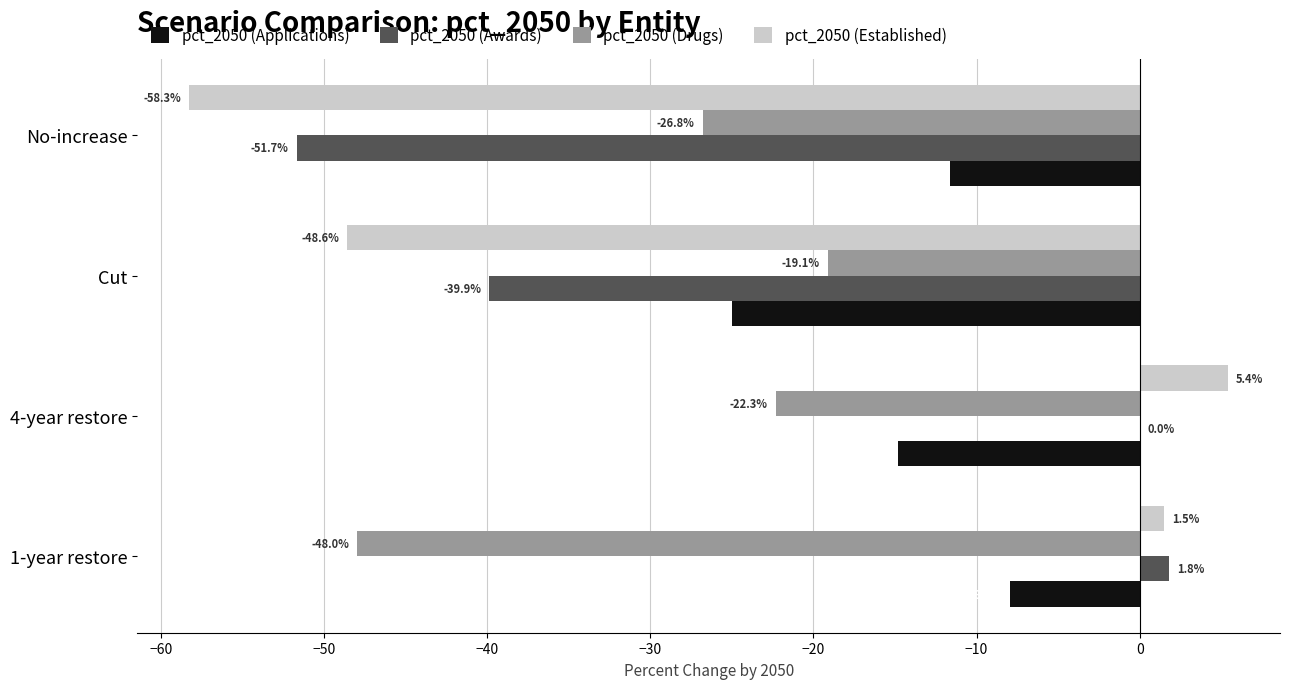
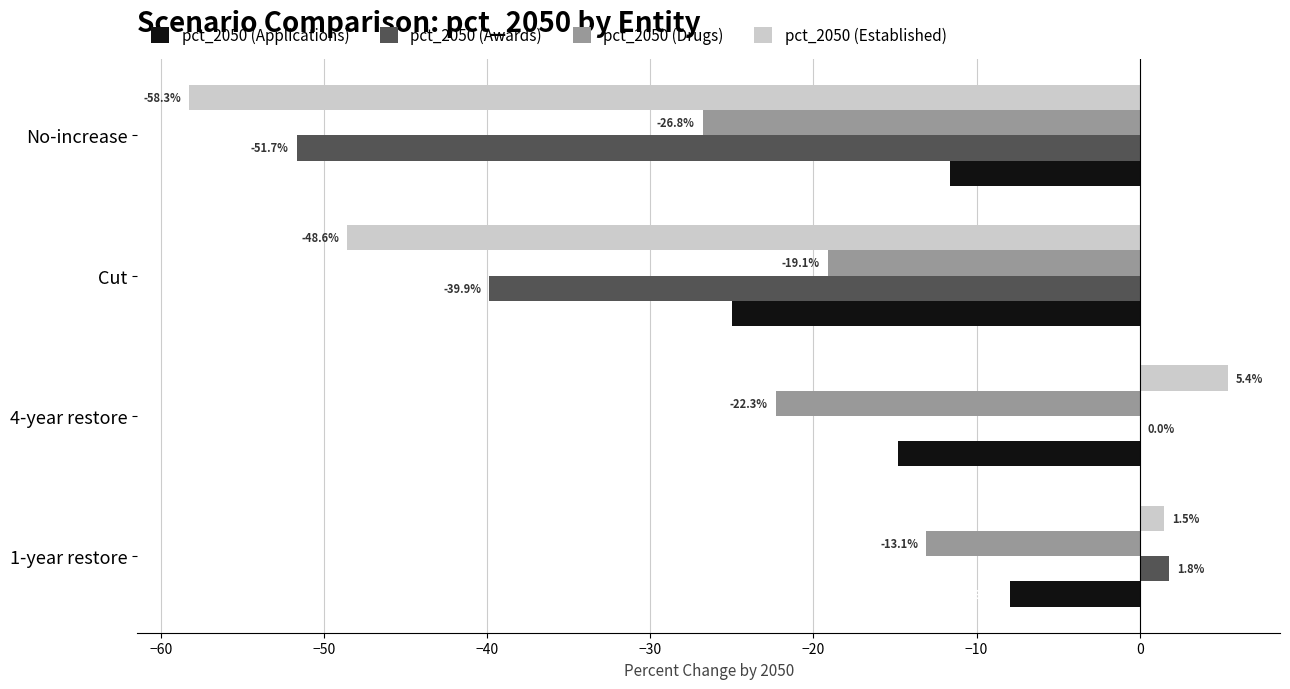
  {
    "pct_2050 (Applications)": {
      "No-increase": "-11.6",
      "Cut": "-25.0",
      "4-year restore": "-14.8",
      "1-year restore": "-8.0"
    },
    "pct_2050 (Awards)": {
      "No-increase": "-51.7%",
      "Cut": "-39.9%",
      "4-year restore": "0.0%",
      "1-year restore": "1.8%"
    },
    "pct_2050 (Drugs)": {
      "No-increase": "-26.8%",
      "Cut": "-19.1%",
      "4-year restore": "-22.3%",
-     "1-year restore": "-48.0%"
+     "1-year restore": "-13.1%"
    },
    "pct_2050 (Established)": {
      "No-increase": "-58.3%",
      "Cut": "-48.6%",
      "4-year restore": "5.4%",
      "1-year restore": "1.5%"
    }
  }
